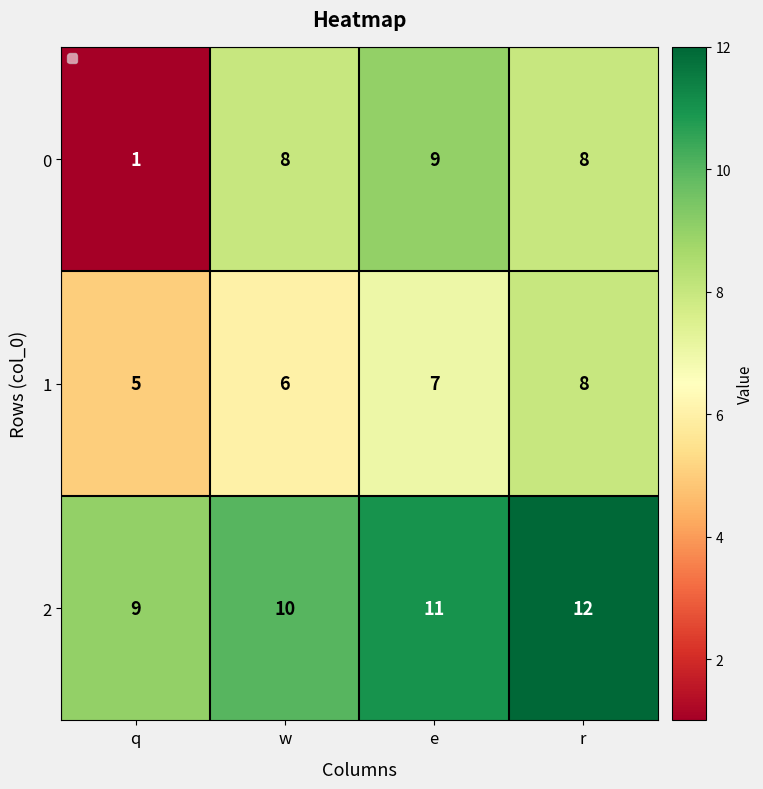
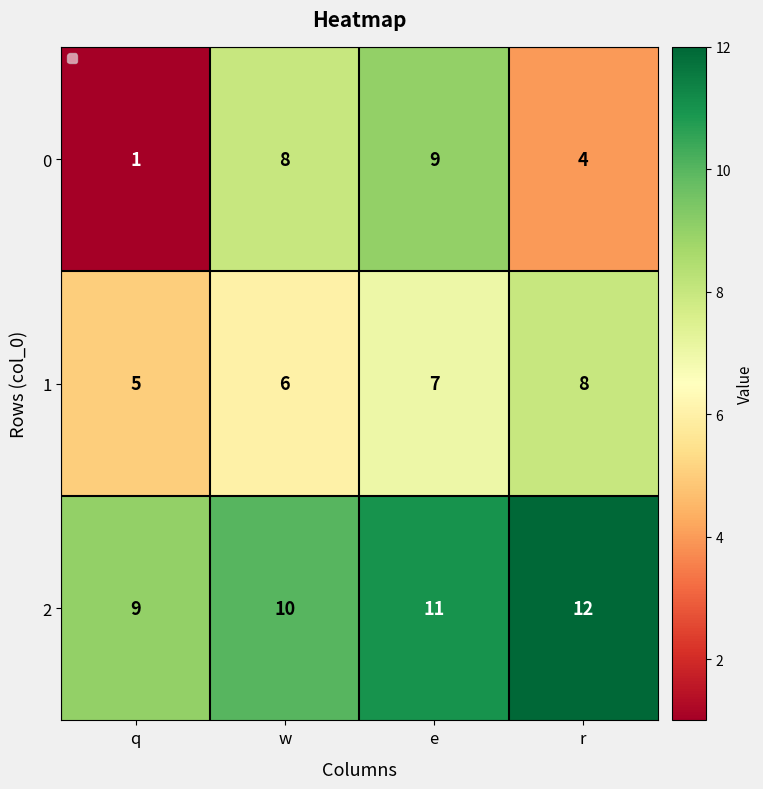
  {
    "0": {
      "q": 1,
      "w": 8,
      "e": 9,
-     "r": 8
+     "r": 4
    },
    "1": {
      "q": 5,
      "w": 6,
      "e": 7,
      "r": 8
    },
    "2": {
      "q": 9,
      "w": 10,
      "e": 11,
      "r": 12
    }
  }
